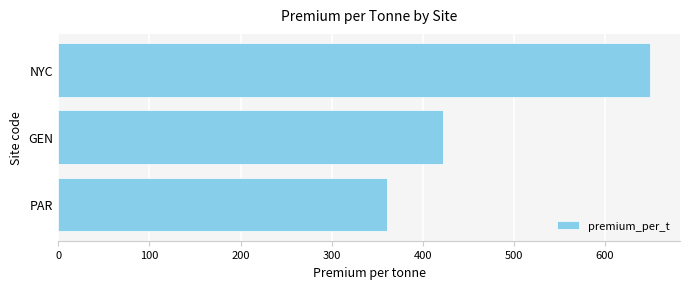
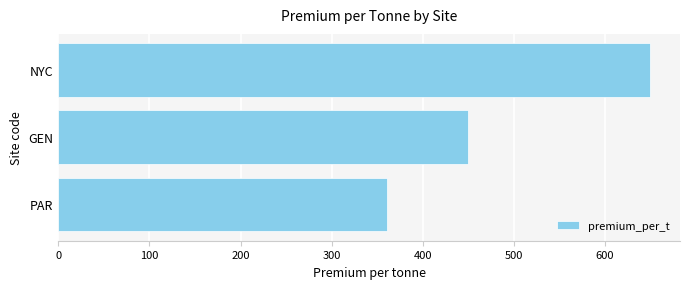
  {
    "NYC": 650,
-   "GEN": 420,
+   "GEN": 450,
    "PAR": 360
  }
